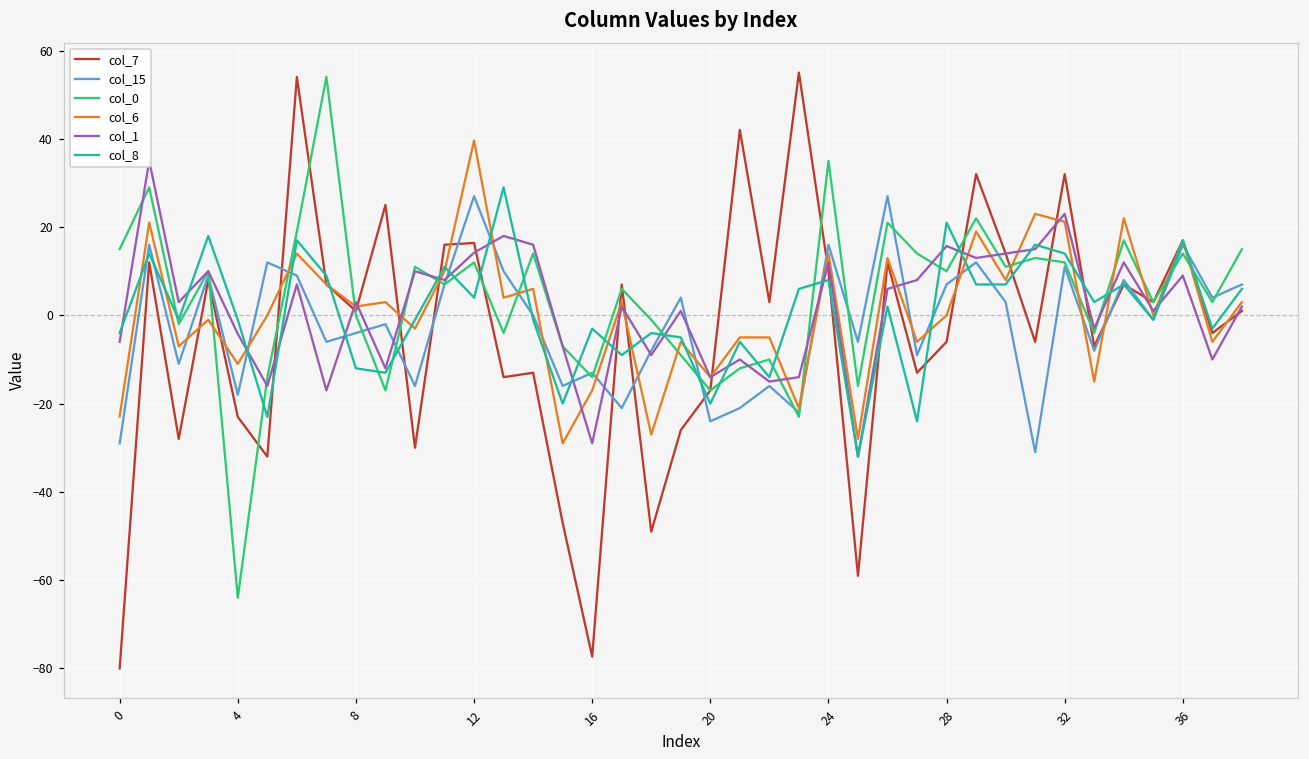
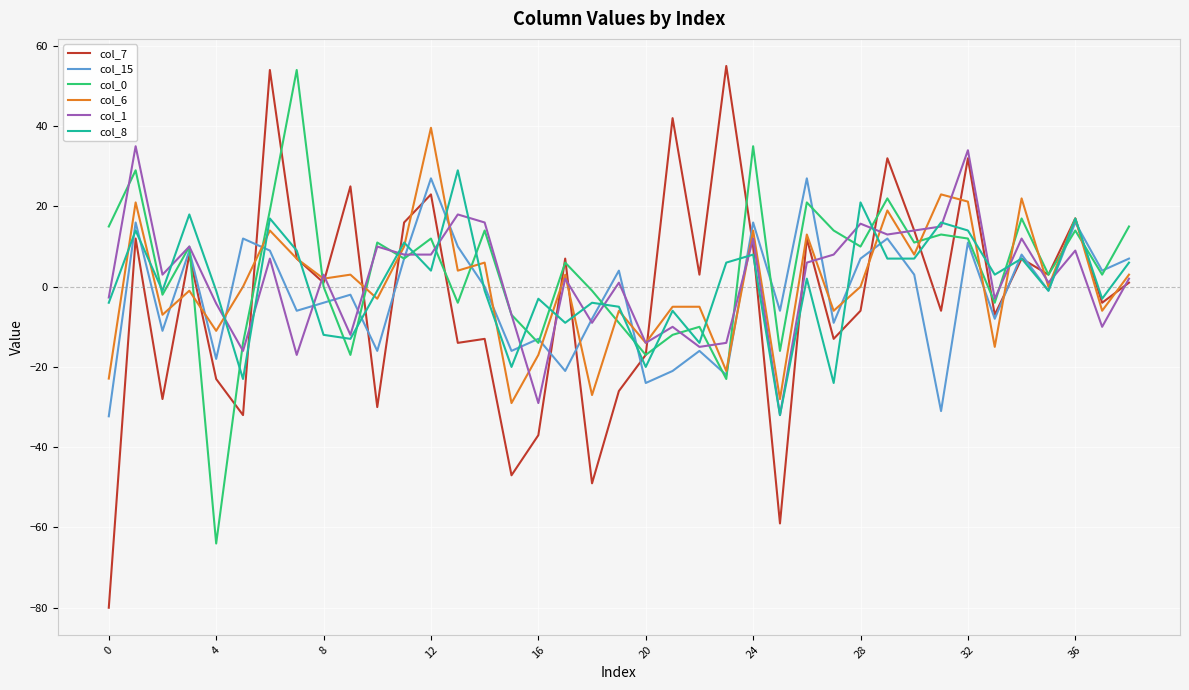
  {
    "col_7": {
      "0": -80,
      "4": -23,
      "8": 1,
-     "12": 16,
-     "16": -77,
+     "12": 23,
+     "16": -37,
      "24": 10,
      "28": -6,
      "32": 32
    },
    "col_15": {
-     "0": -29,
+     "0": -32,
      "4": -18,
      "8": -4,
      "12": 27,
      "16": -13,
      "20": -24,
      "24": 16,
      "28": 7,
      "32": 11,
      "36": 16
    },
    "col_6": {
      "0": -23,
      "4": -11,
      "8": 2,
      "12": 40,
      "16": -17,
      "24": 14,
      "28": 0,
      "32": 21
    },
    "col_1": {
-     "0": -6,
+     "0": -3,
      "4": -4,
      "8": 3,
-     "12": 14,
+     "12": 8,
      "16": -29,
      "24": 12,
      "28": 16,
-     "32": 23,
+     "32": 34,
      "36": 9
    }
  }
